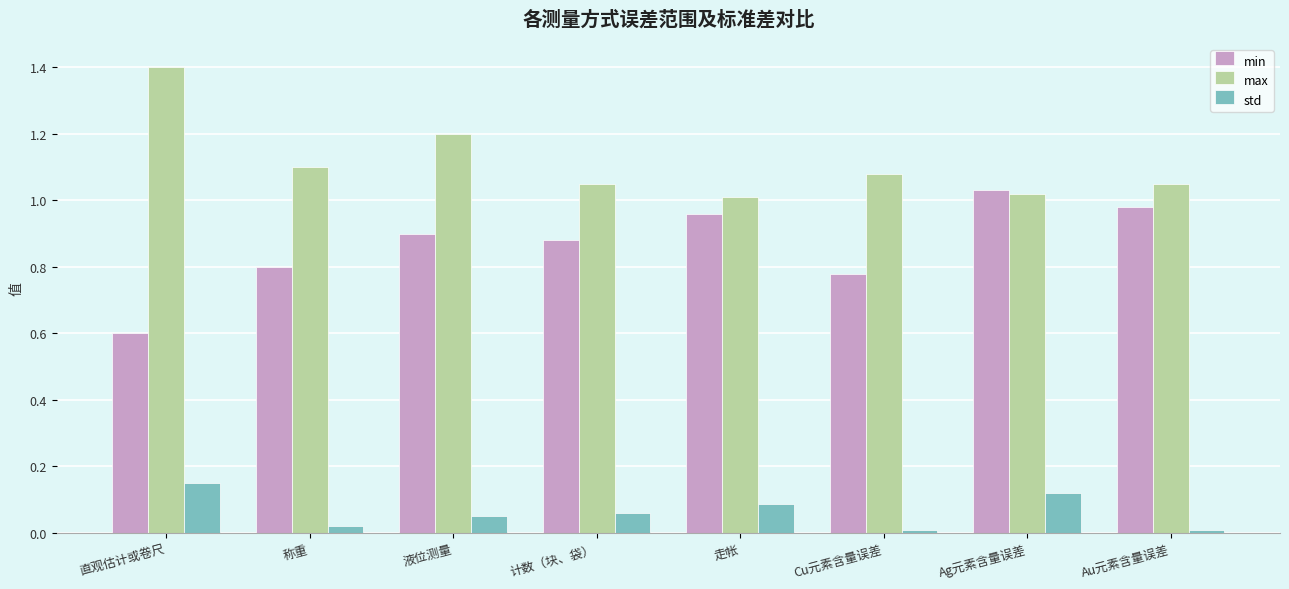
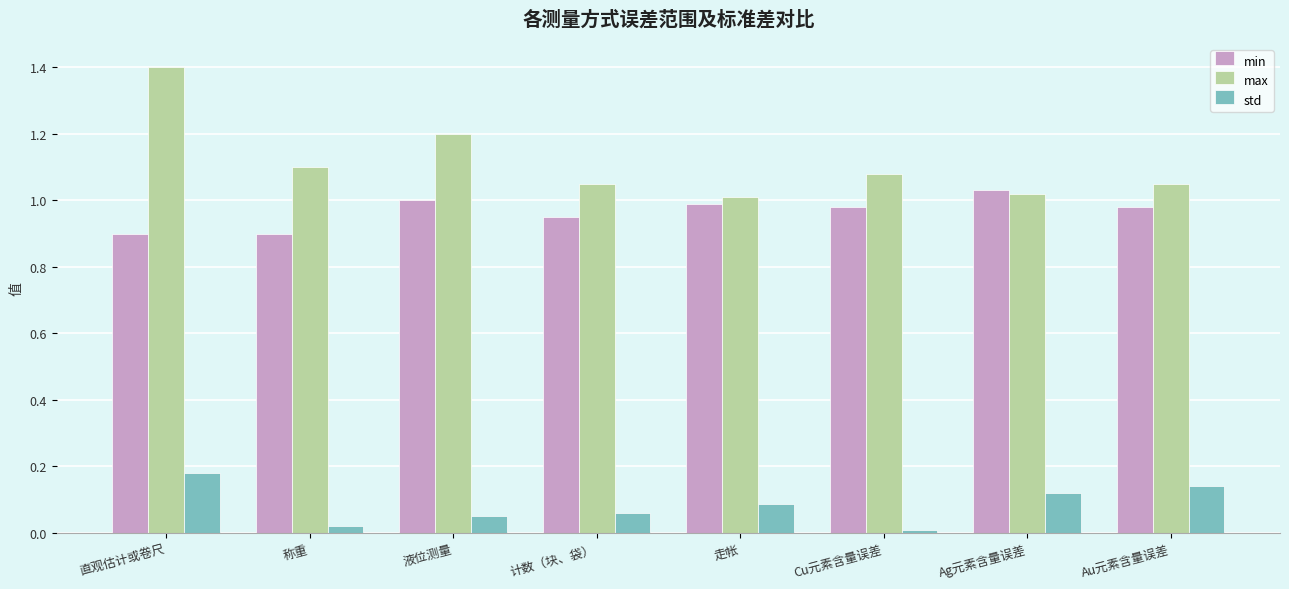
  {
    "min": {
-     "直观估计或卷尺": 0.6,
-     "称重": 0.8,
-     "液位测量": 0.9,
-     "计数（块、袋）": 0.88,
-     "走帐": 0.96,
-     "Cu元素含量误差": 0.78,
+     "直观估计或卷尺": 0.9,
+     "称重": 0.9,
+     "液位测量": 1.0,
+     "计数（块、袋）": 0.95,
+     "走帐": 0.99,
+     "Cu元素含量误差": 0.98,
      "Ag元素含量误差": 1.03,
      "Au元素含量误差": 0.98
    },
    "max": {
      "直观估计或卷尺": 1.40,
      "称重": 1.10,
      "液位测量": 1.20,
      "计数（块、袋）": 1.05,
      "走帐": 1.01,
      "Cu元素含量误差": 1.08,
      "Ag元素含量误差": 1.02,
      "Au元素含量误差": 1.05
    },
    "std": {
-     "直观估计或卷尺": 0.15,
+     "直观估计或卷尺": 0.18,
      "称重": 0.02,
      "液位测量": 0.05,
      "计数（块、袋）": 0.06,
      "走帐": 0.09,
      "Cu元素含量误差": 0.01,
      "Ag元素含量误差": 0.12,
-     "Au元素含量误差": 0.01
+     "Au元素含量误差": 0.14
    }
  }
